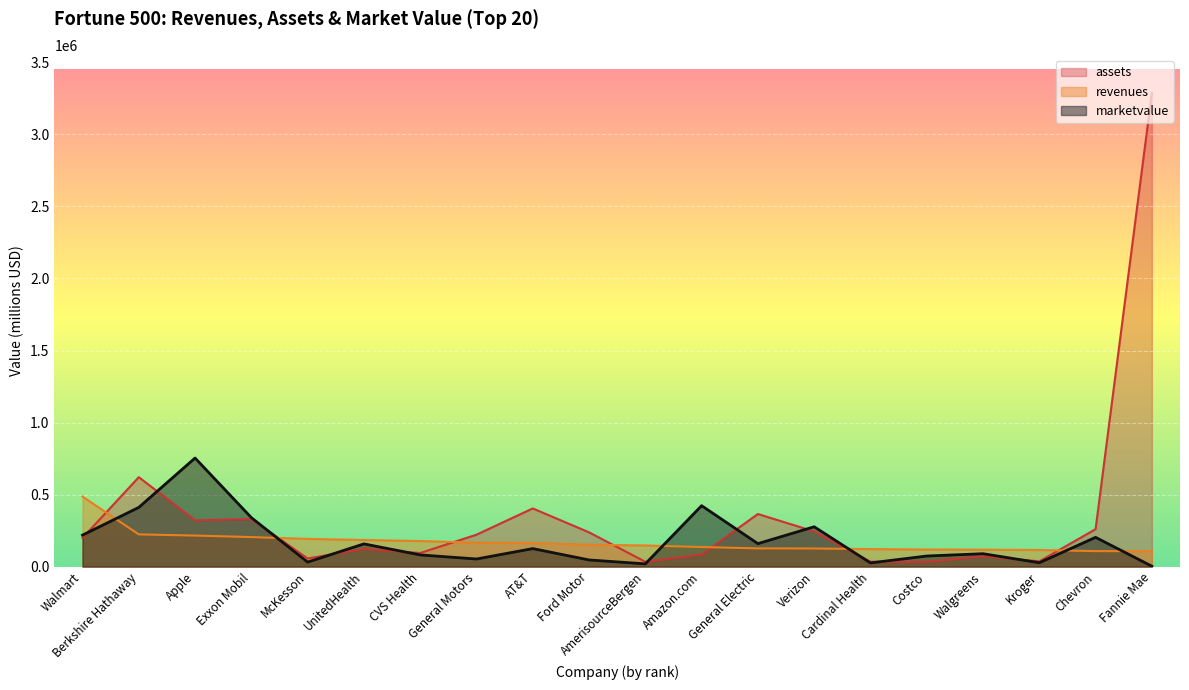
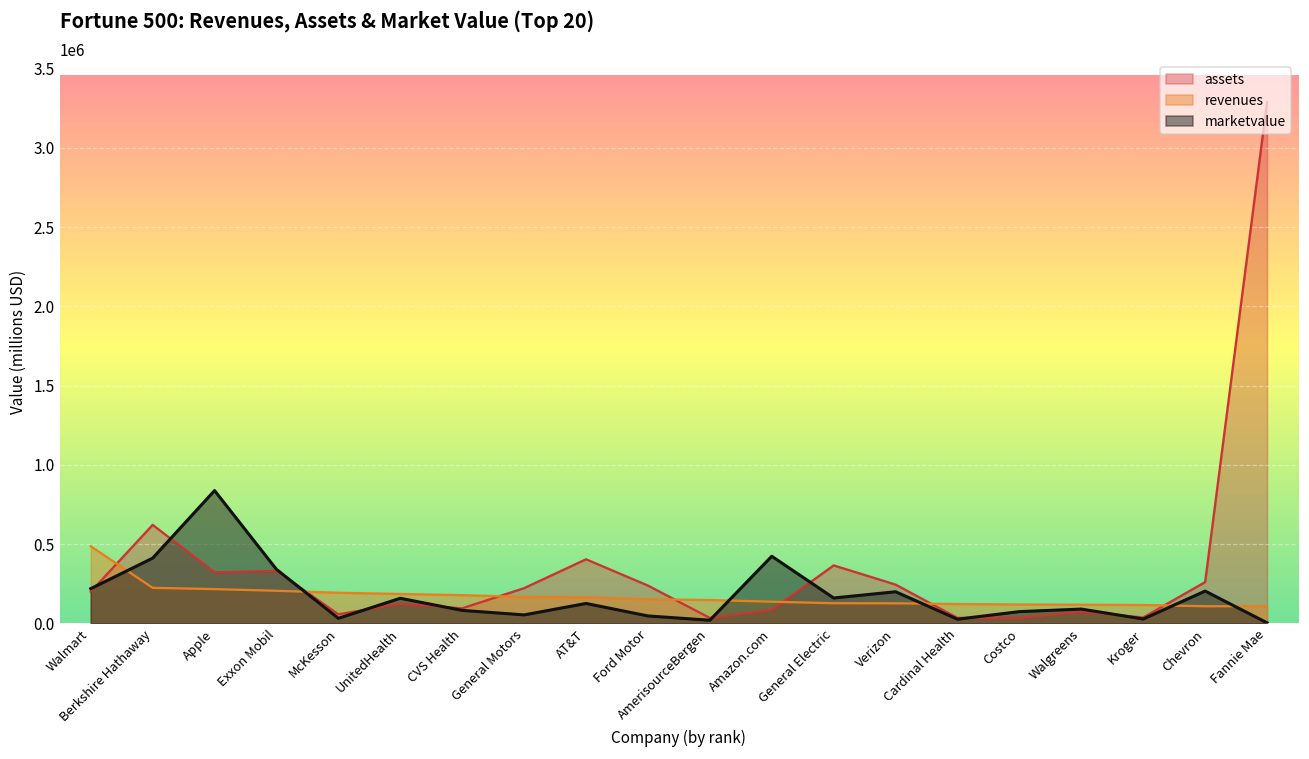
  {
    "marketvalue": {
      "Walmart": 220000,
      "Berkshire Hathaway": 410000,
-     "Apple": 750000,
+     "Apple": 840000,
      "McKesson": 30000,
      "UnitedHealth": 160000,
      "General Motors": 50000,
      "AT&T": 130000,
      "Ford Motor": 50000,
      "Amazon.com": 420000,
      "General Electric": 160000,
-     "Verizon": 280000,
+     "Verizon": 200000,
      "Costco": 70000,
      "Chevron": 200000,
      "Fannie Mae": 0
    }
  }
